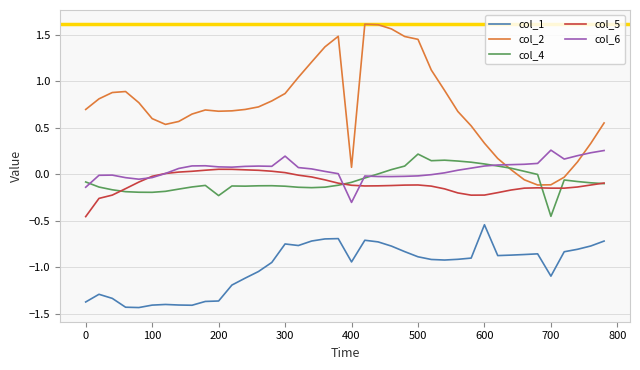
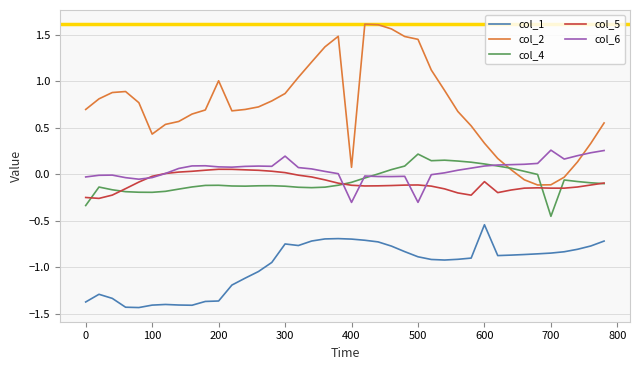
  {
    "col_1": {
      "0": -1.4,
      "100": -1.4,
      "200": -1.4,
      "300": -0.7,
-     "400": -0.9,
+     "400": -0.7,
      "500": -0.9,
      "600": -0.5,
-     "700": -1.1
+     "700": -0.8
    },
    "col_2": {
      "0": 0.7,
-     "100": 0.6,
-     "200": 0.7,
+     "100": 0.4,
+     "200": 1.0,
      "300": 0.9,
      "400": 0.1,
      "500": 1.5,
      "600": 0.3,
      "700": -0.1
    },
    "col_4": {
-     "0": -0.1,
+     "0": -0.3,
      "100": -0.2,
-     "200": -0.2,
+     "200": -0.1,
      "300": -0.1,
      "400": -0.1,
      "500": 0.2,
      "700": -0.5
    },
    "col_5": {
-     "0": -0.5,
+     "0": -0.2,
      "300": 0.0,
      "400": -0.1,
      "500": -0.1,
-     "600": -0.2,
+     "600": -0.1,
      "700": -0.1
    },
    "col_6": {
-     "0": -0.1,
+     "0": 0.0,
      "300": 0.2,
      "400": -0.3,
-     "500": 0.0,
+     "500": -0.3,
      "700": 0.3
    }
  }
